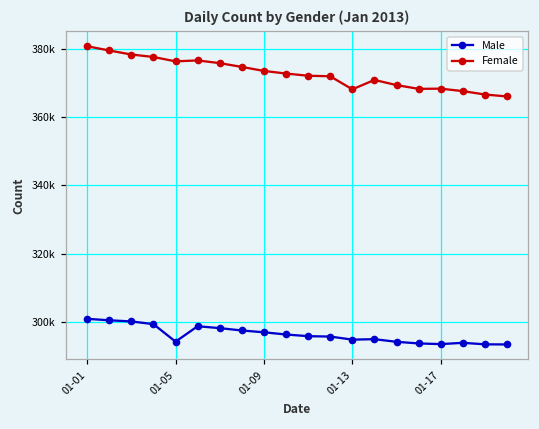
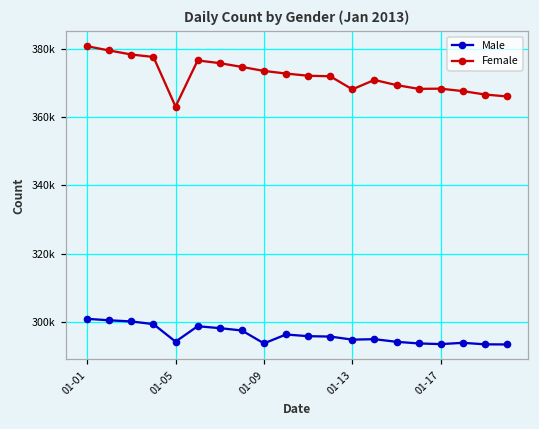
  {
    "Male": {
      "01-01": 301000,
      "01-05": 294000,
-     "01-09": 297000,
+     "01-09": 294000,
      "01-13": 295000,
      "01-17": 294000
    },
    "Female": {
      "01-01": 381000,
-     "01-05": 376000,
+     "01-05": 363000,
      "01-09": 373000,
      "01-13": 368000,
      "01-17": 368000
    }
  }
